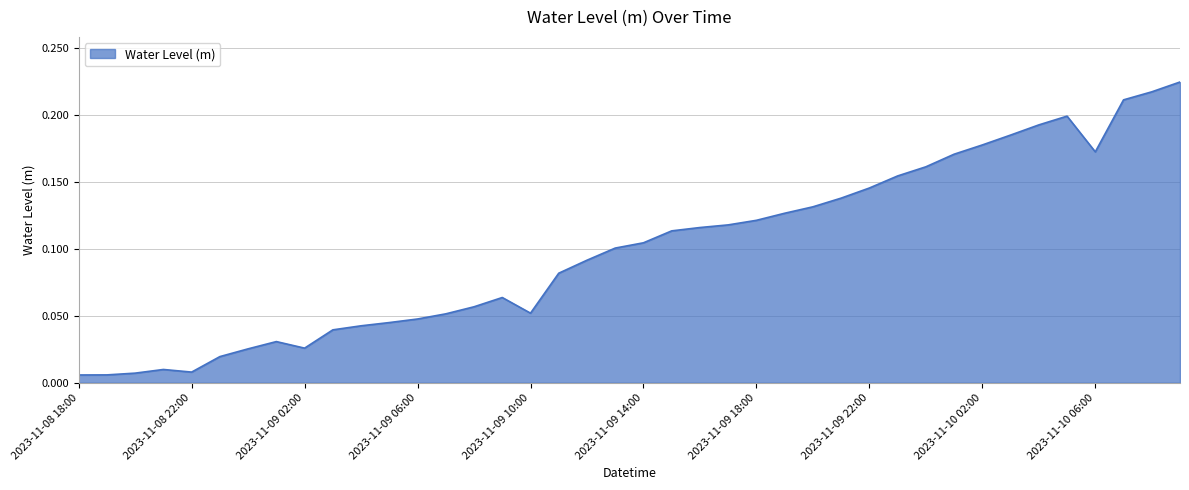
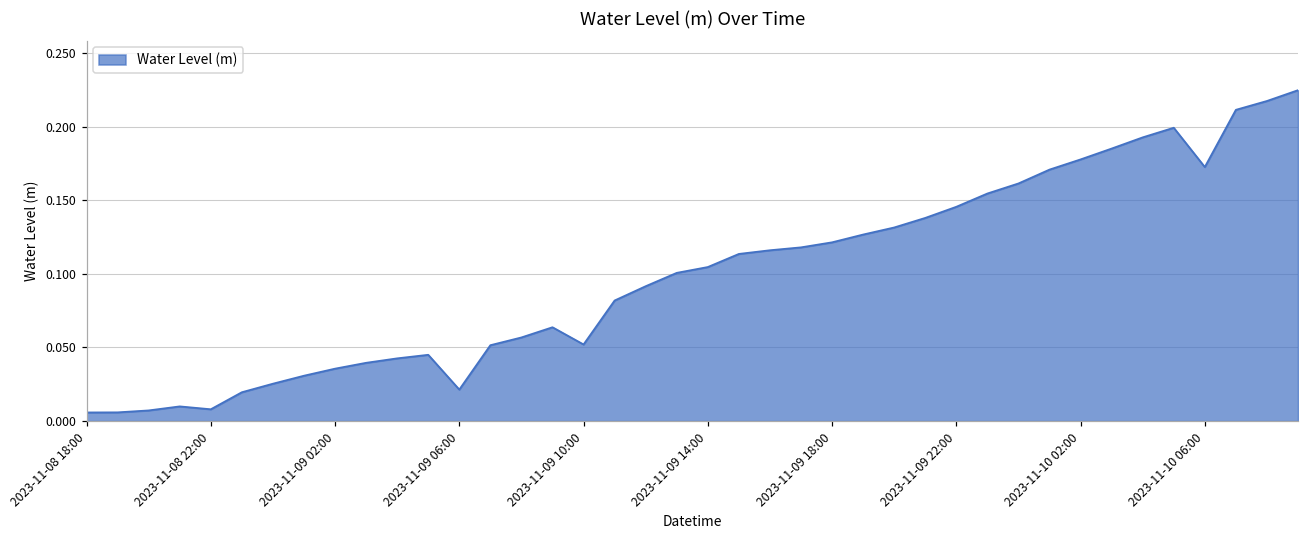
  {
    "2023-11-08 18:00": 0.006,
    "2023-11-08 22:00": 0.008,
-   "2023-11-09 02:00": 0.026,
-   "2023-11-09 06:00": 0.048,
+   "2023-11-09 02:00": 0.036,
+   "2023-11-09 06:00": 0.021,
    "2023-11-09 10:00": 0.052,
    "2023-11-09 14:00": 0.105,
    "2023-11-09 18:00": 0.121,
    "2023-11-09 22:00": 0.146,
    "2023-11-10 02:00": 0.178,
    "2023-11-10 06:00": 0.173
  }
